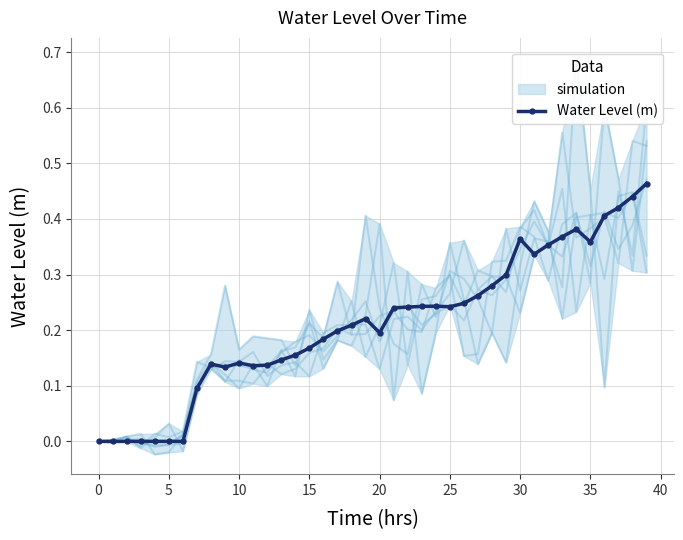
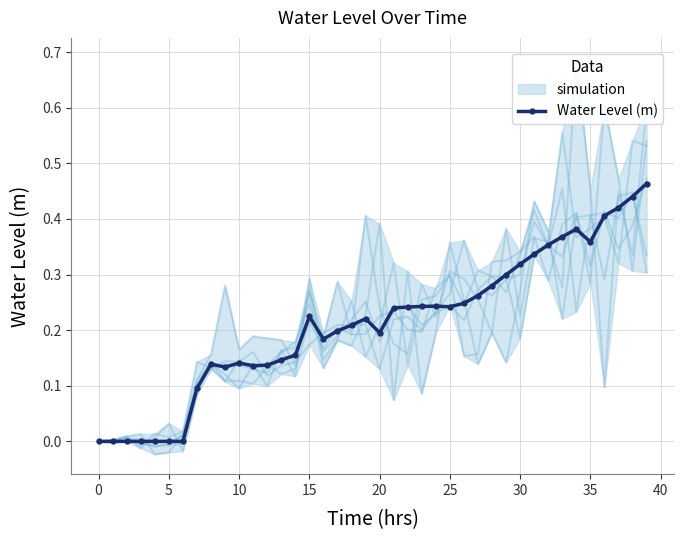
  {
    "Water Level (m)": {
-     "15": 0.17,
+     "15": 0.22,
      "20": 0.20,
-     "30": 0.36,
+     "30": 0.32,
      "35": 0.36
    }
  }
